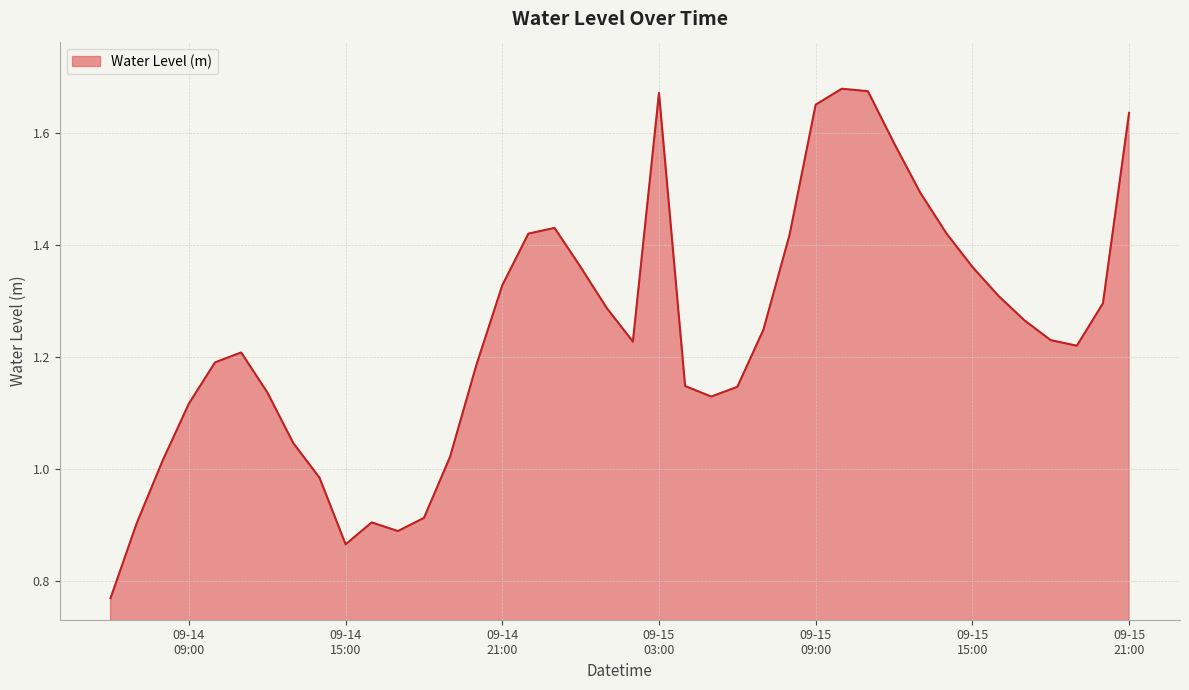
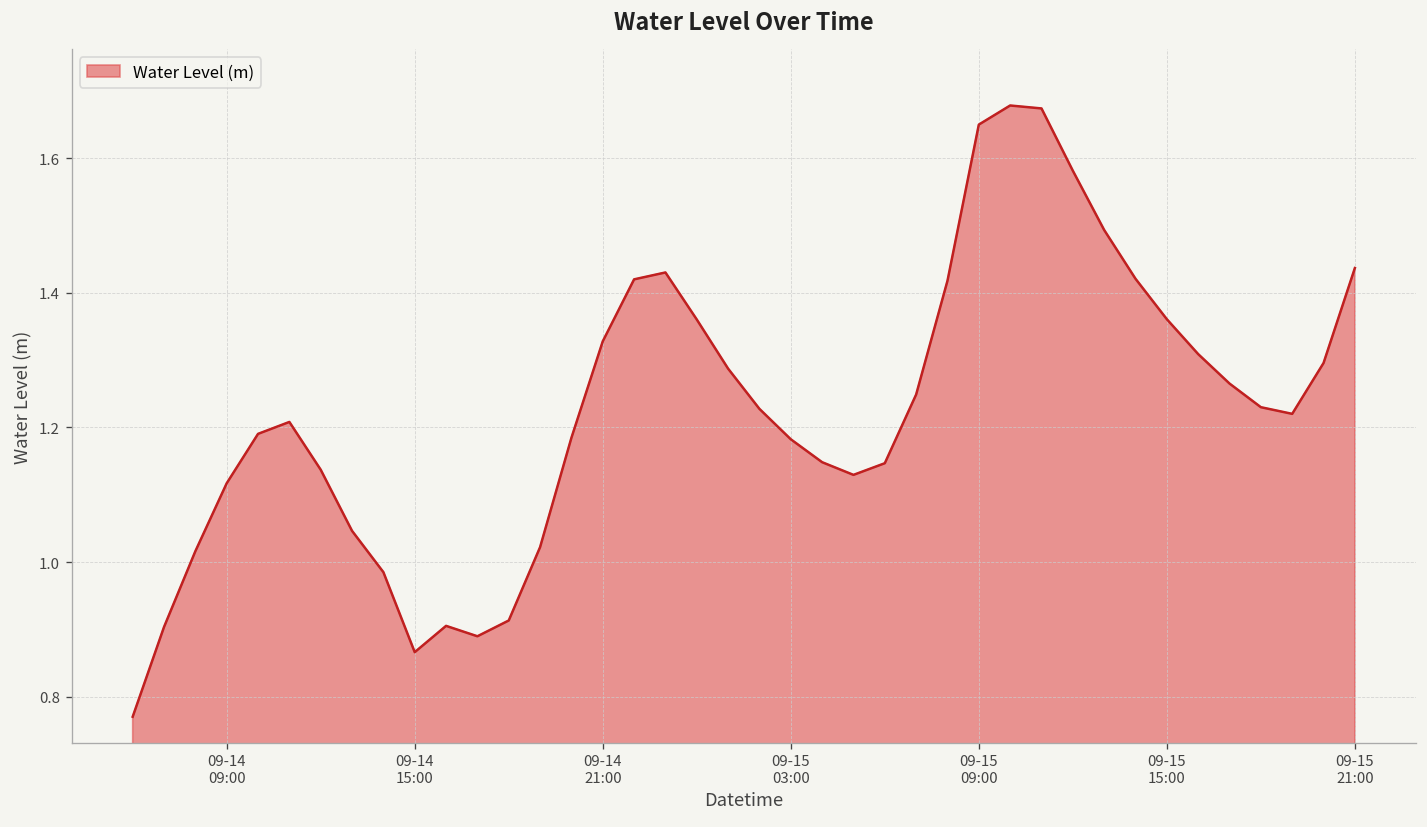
  {
    "09-14 09:00": 1.12,
    "09-14 15:00": 0.87,
    "09-14 21:00": 1.33,
-   "09-15 03:00": 1.67,
+   "09-15 03:00": 1.18,
    "09-15 09:00": 1.65,
    "09-15 15:00": 1.36,
-   "09-15 21:00": 1.64
+   "09-15 21:00": 1.44
  }
